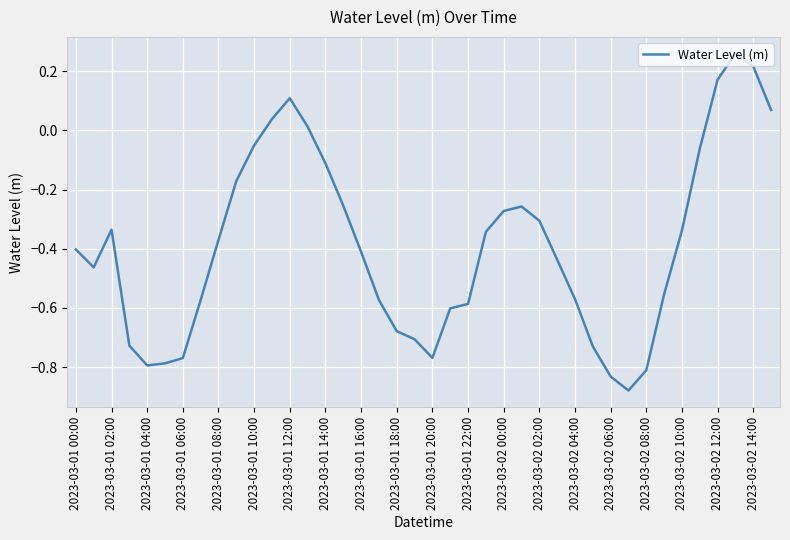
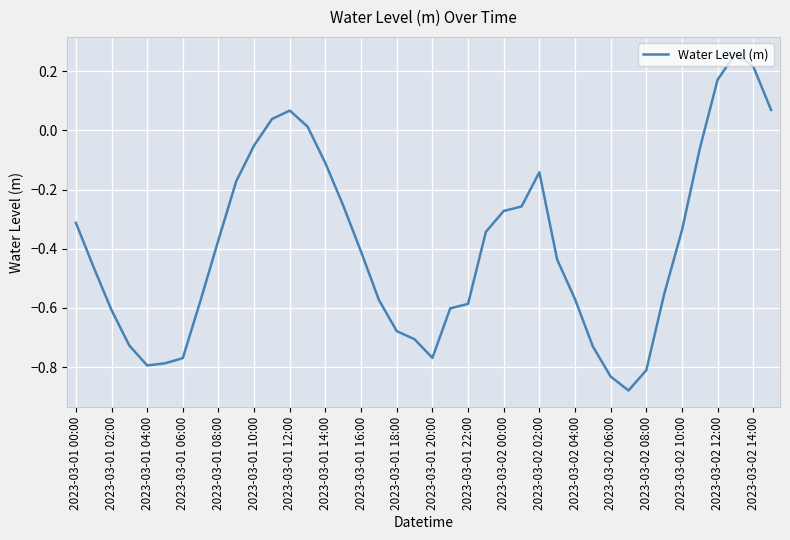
  {
-   "2023-03-01 00:00": -0.40,
-   "2023-03-01 02:00": -0.34,
+   "2023-03-01 00:00": -0.31,
+   "2023-03-01 02:00": -0.61,
    "2023-03-01 04:00": -0.79,
    "2023-03-01 06:00": -0.77,
    "2023-03-01 08:00": -0.37,
    "2023-03-01 10:00": -0.05,
-   "2023-03-01 12:00": 0.11,
+   "2023-03-01 12:00": 0.07,
    "2023-03-01 14:00": -0.11,
    "2023-03-01 16:00": -0.41,
    "2023-03-01 18:00": -0.68,
    "2023-03-01 20:00": -0.77,
    "2023-03-01 22:00": -0.59,
    "2023-03-02 00:00": -0.27,
-   "2023-03-02 02:00": -0.31,
+   "2023-03-02 02:00": -0.14,
    "2023-03-02 04:00": -0.57,
    "2023-03-02 06:00": -0.83,
    "2023-03-02 08:00": -0.81,
    "2023-03-02 10:00": -0.34,
    "2023-03-02 12:00": 0.17,
    "2023-03-02 14:00": 0.22
  }
